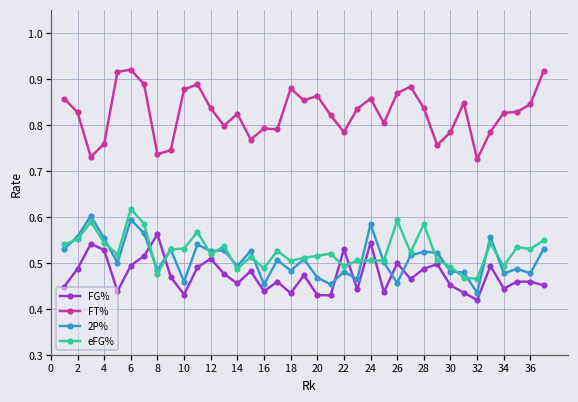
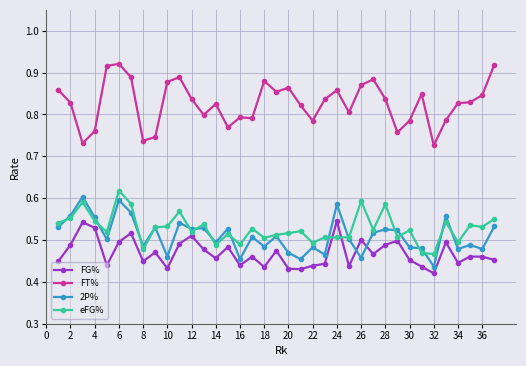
  {
    "FG%": {
      "2": 0.49,
      "4": 0.53,
      "6": 0.50,
-     "8": 0.56,
+     "8": 0.45,
      "10": 0.43,
      "12": 0.51,
      "14": 0.46,
      "16": 0.44,
      "18": 0.44,
      "20": 0.43,
-     "22": 0.53,
+     "22": 0.44,
      "24": 0.55,
      "26": 0.50,
      "28": 0.49,
      "30": 0.45,
      "32": 0.42,
      "34": 0.45,
      "36": 0.46
    },
    "FT%": {
      "2": 0.83,
      "4": 0.76,
      "6": 0.92,
      "8": 0.74,
      "10": 0.88,
      "12": 0.84,
      "14": 0.83,
      "16": 0.79,
      "18": 0.88,
      "20": 0.86,
      "22": 0.79,
      "24": 0.86,
      "26": 0.87,
      "28": 0.84,
      "30": 0.79,
      "32": 0.73,
      "34": 0.83,
      "36": 0.85
    },
    "2P%": {
      "4": 0.55,
      "6": 0.60,
      "8": 0.49,
      "10": 0.46,
      "16": 0.45,
      "18": 0.48,
      "20": 0.47,
      "22": 0.48,
      "24": 0.59,
      "26": 0.46,
      "28": 0.53,
      "30": 0.48,
      "32": 0.44,
      "34": 0.48,
      "36": 0.48
    },
    "eFG%": {
      "4": 0.55,
      "6": 0.62,
      "8": 0.48,
      "10": 0.53,
      "16": 0.49,
      "18": 0.51,
      "20": 0.52,
      "22": 0.49,
      "24": 0.51,
      "26": 0.59,
      "28": 0.59,
-     "30": 0.49,
+     "30": 0.52,
      "32": 0.47,
      "34": 0.49,
      "36": 0.53
    }
  }
